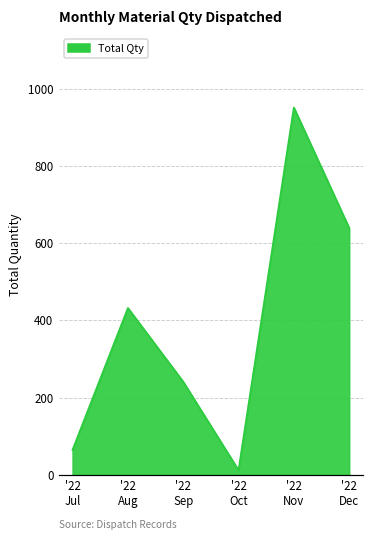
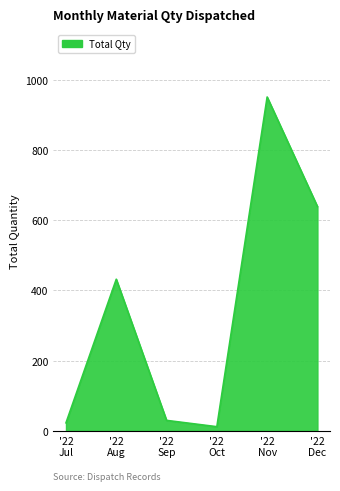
  {
-   "'22 Jul": 70,
+   "'22 Jul": 20,
    "'22 Aug": 430,
-   "'22 Sep": 240,
+   "'22 Sep": 30,
    "'22 Oct": 10,
    "'22 Nov": 950,
    "'22 Dec": 640
  }
